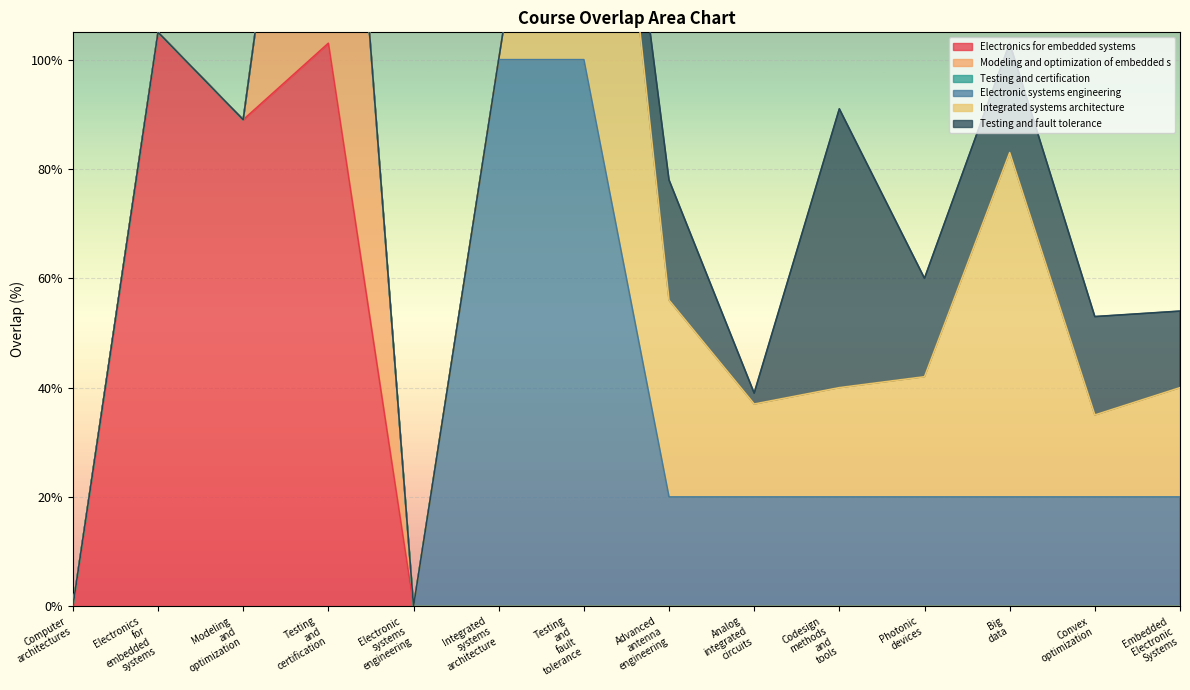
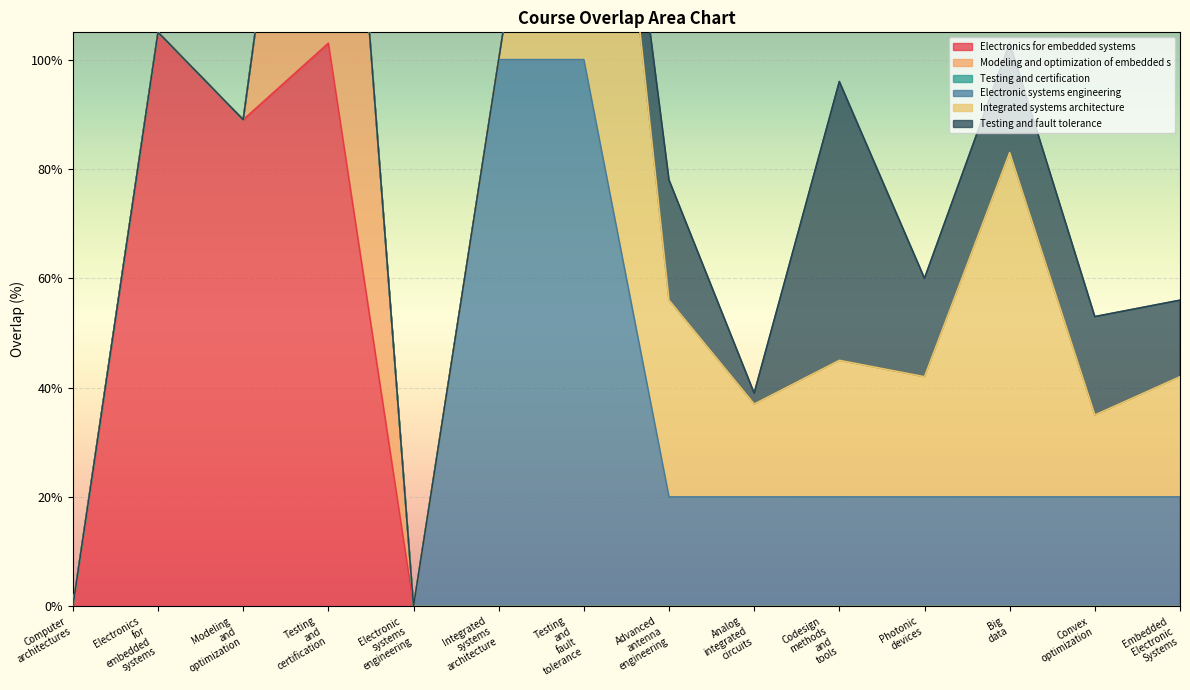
  {
    "Electronics for embedded systems": {
      "Testing and certification": "103%"
    },
    "Integrated systems architecture": {
      "Advanced antenna engineering": "36%",
      "Analog integrated circuits": "17%",
-     "Codesign methods and tools": "20%",
+     "Codesign methods and tools": "25%",
      "Photonic devices": "22%",
      "Big data": "63%",
      "Convex optimization": "15%",
-     "Embedded Electronic Systems": "20%"
+     "Embedded Electronic Systems": "22%"
    },
    "Testing and fault tolerance": {
      "Advanced antenna engineering": "22%",
      "Analog integrated circuits": "2%",
      "Codesign methods and tools": "51%",
      "Photonic devices": "18%",
      "Convex optimization": "18%",
      "Embedded Electronic Systems": "14%"
    }
  }
